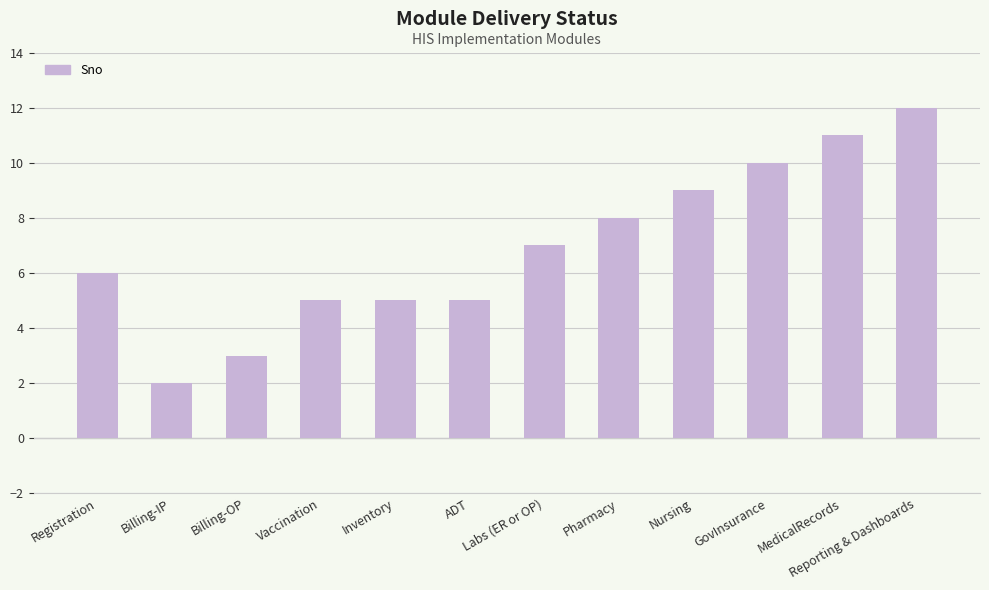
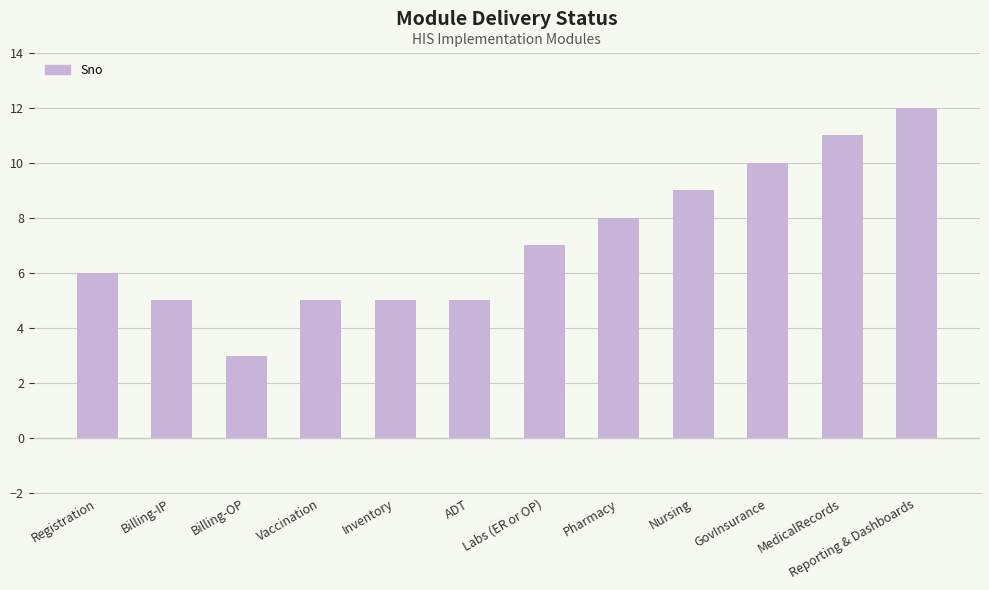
  {
    "Registration": 6,
-   "Billing-IP": 2,
+   "Billing-IP": 5,
    "Billing-OP": 3,
    "Vaccination": 5,
    "Inventory": 5,
    "ADT": 5,
    "Labs (ER or OP)": 7,
    "Pharmacy": 8,
    "Nursing": 9,
    "GovInsurance": 10,
    "MedicalRecords": 11,
    "Reporting & Dashboards": 12
  }
